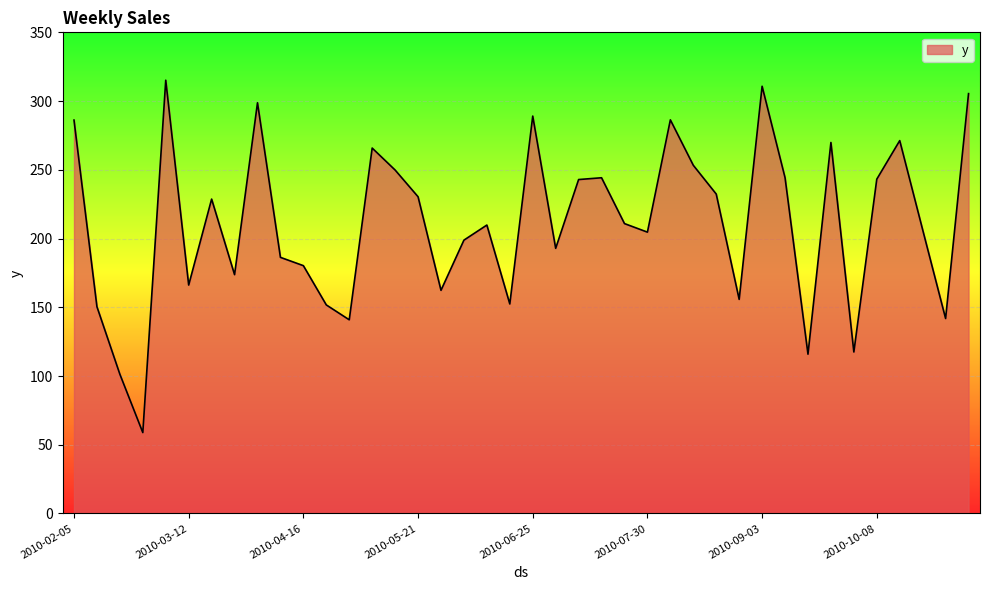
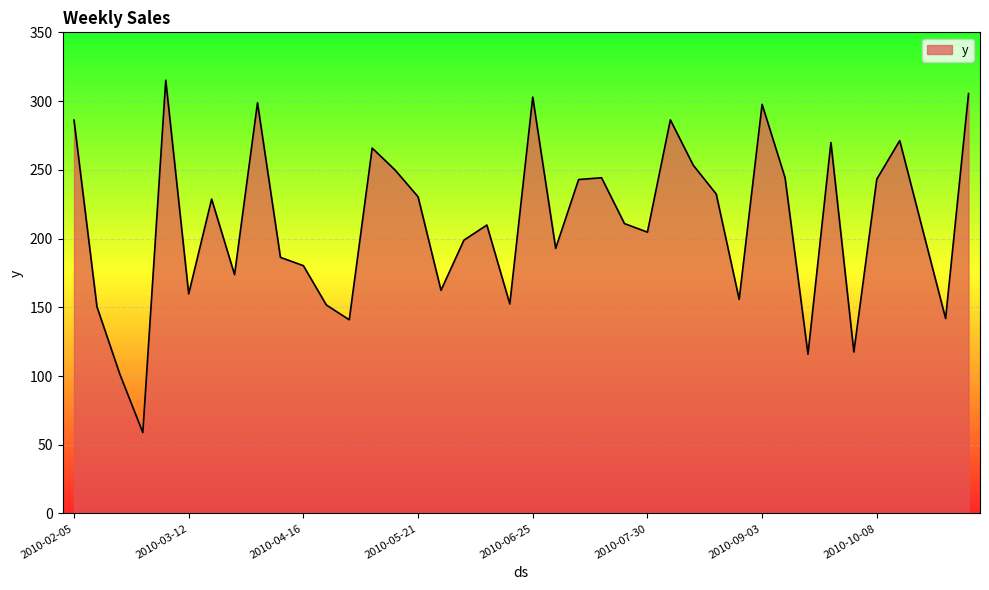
  {
    "2010-02-05": 286,
-   "2010-03-12": 166,
+   "2010-03-12": 160,
    "2010-04-16": 180,
    "2010-05-21": 230,
-   "2010-06-25": 289,
+   "2010-06-25": 303,
    "2010-07-30": 205,
-   "2010-09-03": 311,
+   "2010-09-03": 298,
    "2010-10-08": 243
  }
